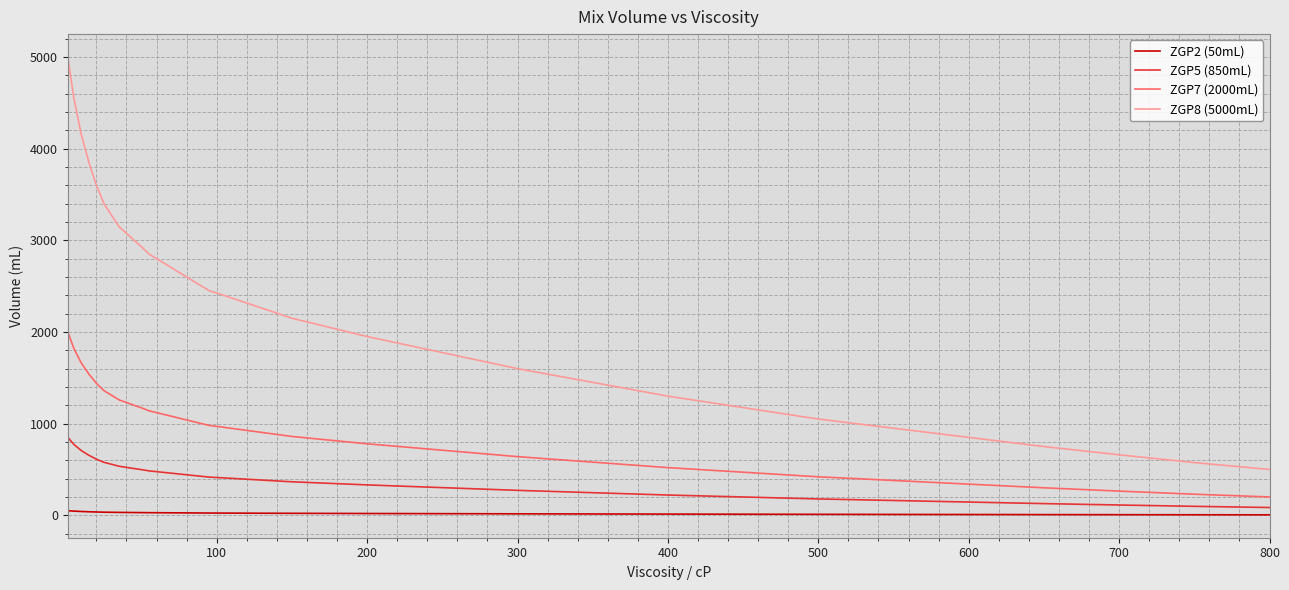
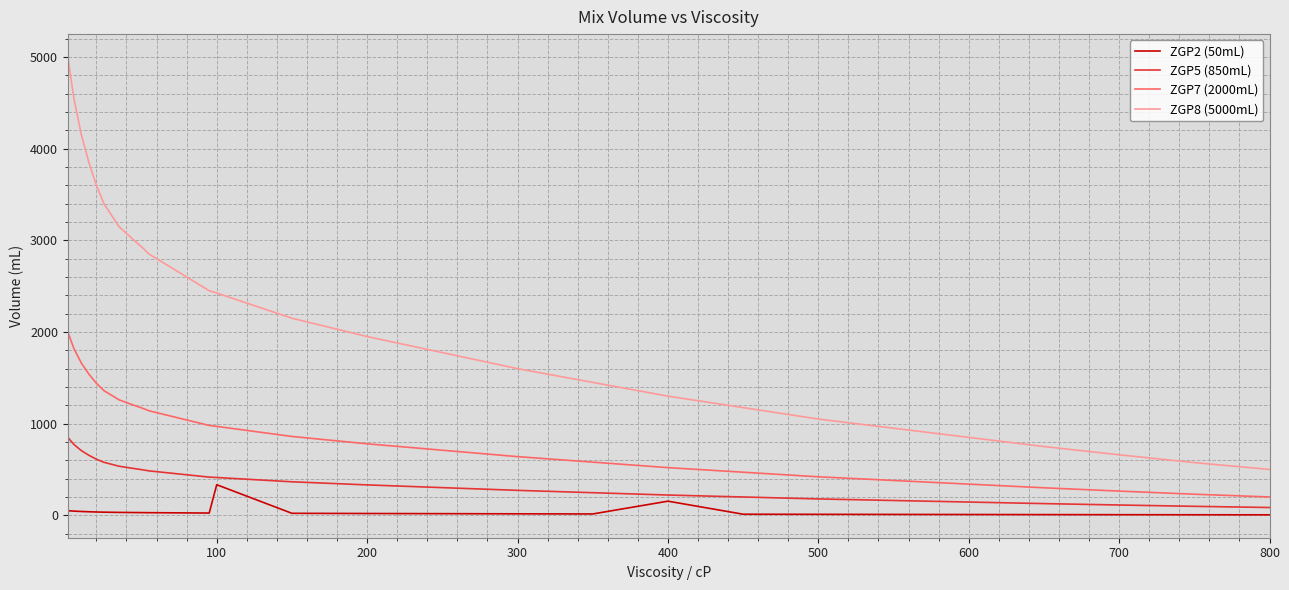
  {
    "ZGP2 (50mL)": {
-     "100": 0,
+     "100": 300,
      "200": 0,
      "300": 0,
-     "400": 0,
+     "400": 200,
      "500": 0,
      "600": 0,
      "700": 0,
      "800": 0
    },
    "ZGP5 (850mL)": {
      "100": 400,
      "200": 300,
      "300": 300,
      "400": 200,
      "500": 200,
      "600": 100,
      "700": 100,
      "800": 100
    },
    "ZGP7 (2000mL)": {
      "100": 1000,
      "200": 800,
      "300": 600,
      "400": 500,
      "500": 400,
      "600": 300,
      "700": 300,
      "800": 200
    },
    "ZGP8 (5000mL)": {
      "100": 2400,
      "200": 2000,
      "300": 1600,
      "400": 1300,
      "500": 1100,
      "600": 900,
      "700": 700,
      "800": 500
    }
  }
